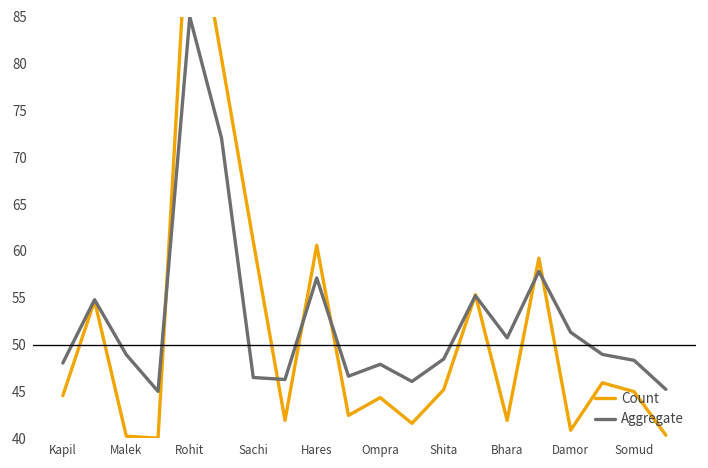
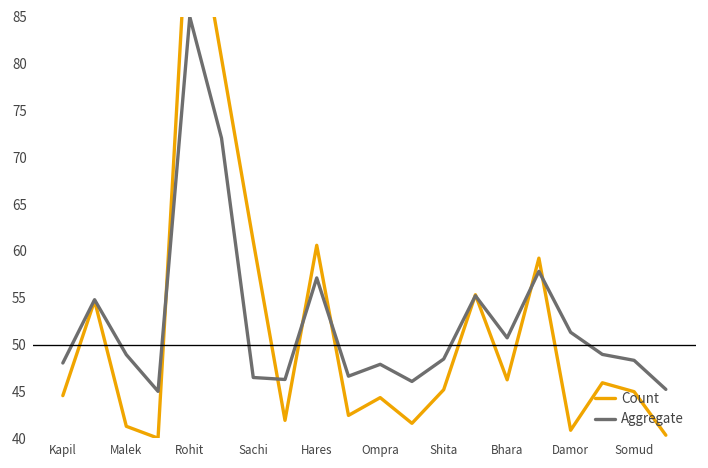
  {
    "Count": {
      "Kapil": 45,
-     "Malek": 40,
+     "Malek": 41,
      "Sachi": 61,
      "Hares": 61,
      "Ompra": 44,
      "Shita": 45,
-     "Bhara": 42,
+     "Bhara": 46,
      "Damor": 41,
      "Somud": 45
    },
    "Aggregate": {
      "Kapil": 48,
      "Malek": 49,
      "Rohit": 85,
      "Sachi": 46,
      "Hares": 57,
      "Ompra": 48,
      "Shita": 48,
      "Bhara": 51,
      "Damor": 51,
      "Somud": 48
    }
  }
